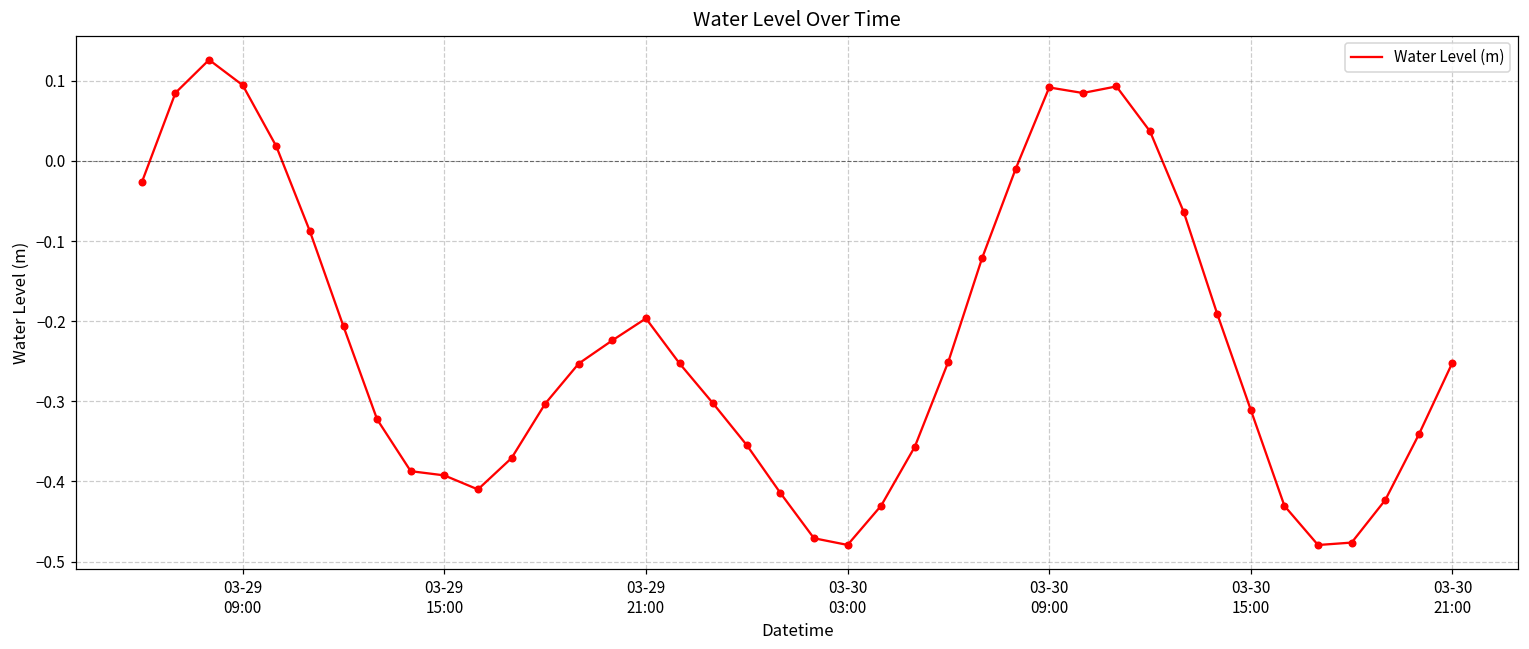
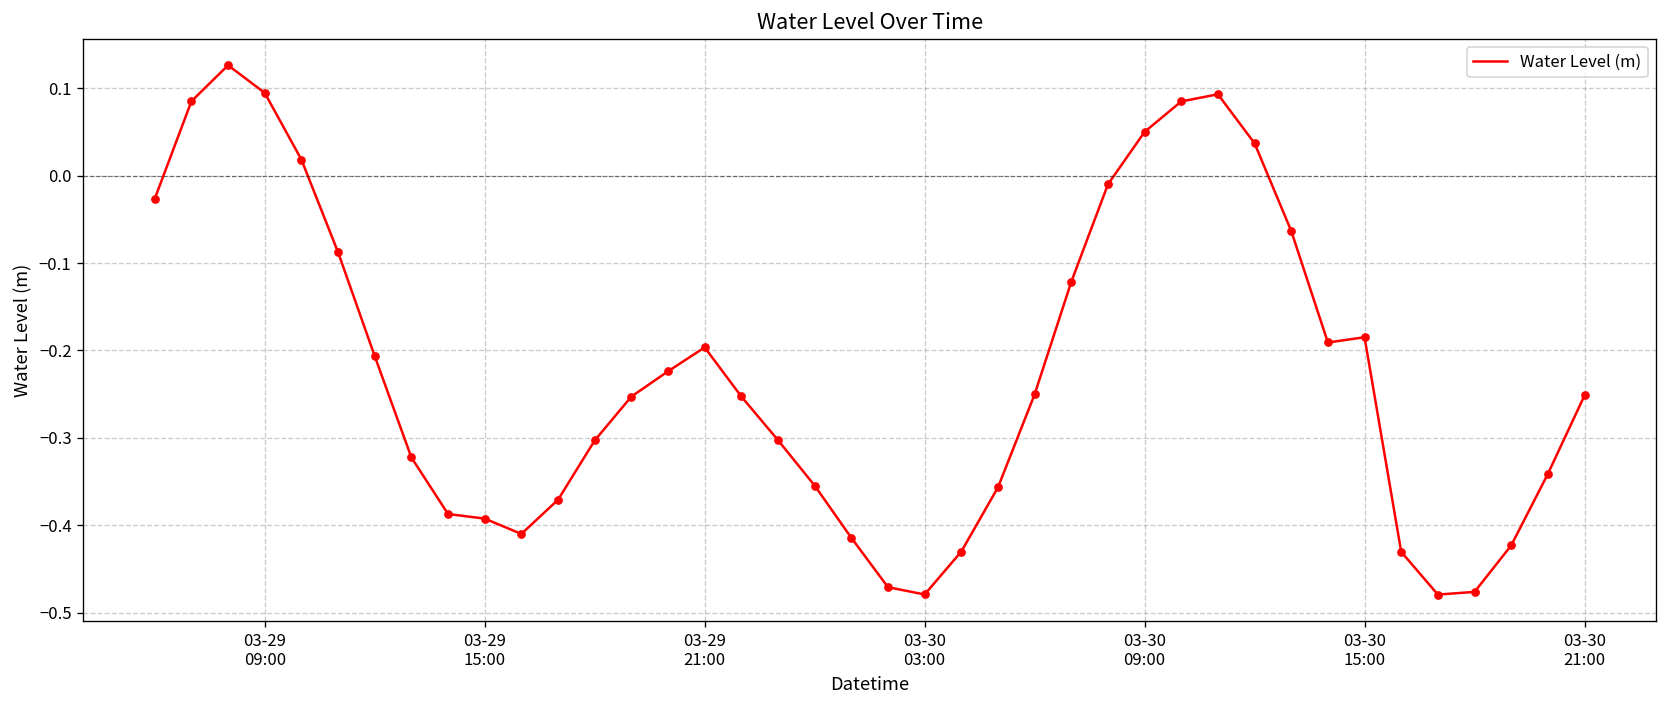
  {
    "03-29 09:00": 0.09,
    "03-29 15:00": -0.39,
    "03-29 21:00": -0.20,
    "03-30 03:00": -0.48,
-   "03-30 09:00": 0.09,
-   "03-30 15:00": -0.31,
+   "03-30 09:00": 0.05,
+   "03-30 15:00": -0.18,
    "03-30 21:00": -0.25
  }
